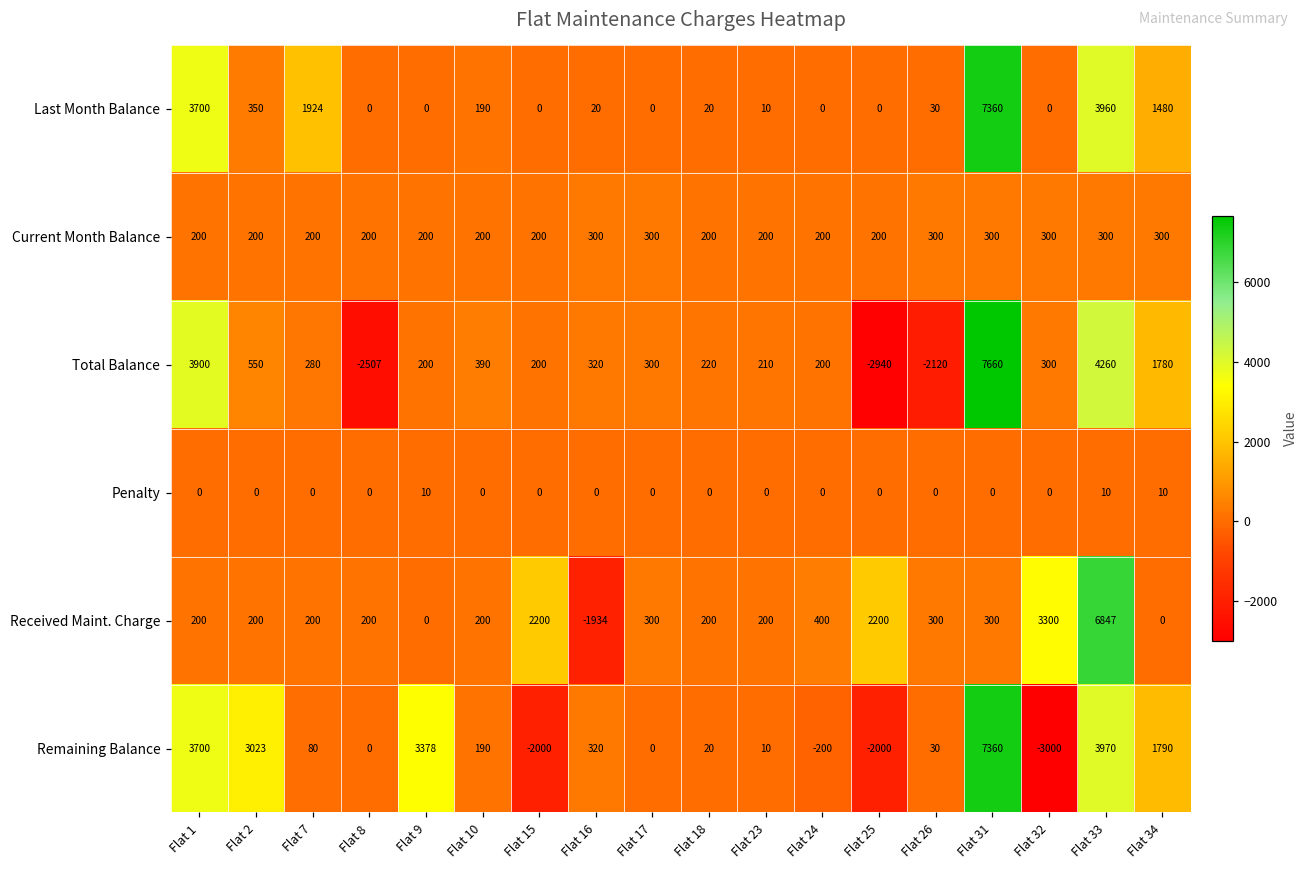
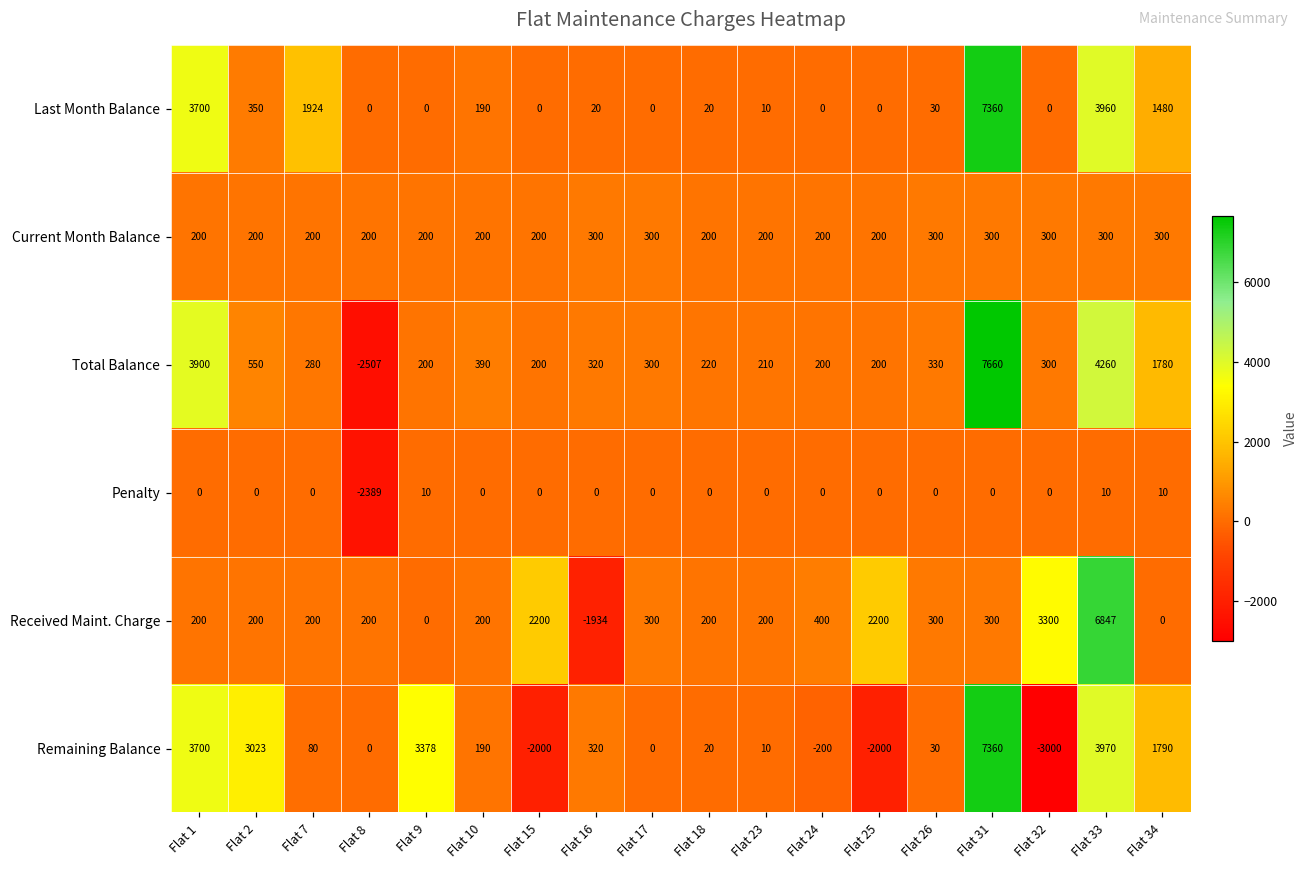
  {
    "Last Month Balance": {
      "Flat 1": 3700,
      "Flat 2": 350,
      "Flat 7": 1924,
      "Flat 8": 0,
      "Flat 9": 0,
      "Flat 10": 190,
      "Flat 15": 0,
      "Flat 16": 20,
      "Flat 17": 0,
      "Flat 18": 20,
      "Flat 23": 10,
      "Flat 24": 0,
      "Flat 25": 0,
      "Flat 26": 30,
      "Flat 31": 7360,
      "Flat 32": 0,
      "Flat 33": 3960,
      "Flat 34": 1480
    },
    "Current Month Balance": {
      "Flat 1": 200,
      "Flat 2": 200,
      "Flat 7": 200,
      "Flat 8": 200,
      "Flat 9": 200,
      "Flat 10": 200,
      "Flat 15": 200,
      "Flat 16": 300,
      "Flat 17": 300,
      "Flat 18": 200,
      "Flat 23": 200,
      "Flat 24": 200,
      "Flat 25": 200,
      "Flat 26": 300,
      "Flat 31": 300,
      "Flat 32": 300,
      "Flat 33": 300,
      "Flat 34": 300
    },
    "Total Balance": {
      "Flat 1": 3900,
      "Flat 2": 550,
      "Flat 7": 280,
      "Flat 8": -2507,
      "Flat 9": 200,
      "Flat 10": 390,
      "Flat 15": 200,
      "Flat 16": 320,
      "Flat 17": 300,
      "Flat 18": 220,
      "Flat 23": 210,
      "Flat 24": 200,
-     "Flat 25": -2940,
-     "Flat 26": -2120,
+     "Flat 25": 200,
+     "Flat 26": 330,
      "Flat 31": 7660,
      "Flat 32": 300,
      "Flat 33": 4260,
      "Flat 34": 1780
    },
    "Penalty": {
      "Flat 1": 0,
      "Flat 2": 0,
      "Flat 7": 0,
-     "Flat 8": 0,
+     "Flat 8": -2389,
      "Flat 9": 10,
      "Flat 10": 0,
      "Flat 15": 0,
      "Flat 16": 0,
      "Flat 17": 0,
      "Flat 18": 0,
      "Flat 23": 0,
      "Flat 24": 0,
      "Flat 25": 0,
      "Flat 26": 0,
      "Flat 31": 0,
      "Flat 32": 0,
      "Flat 33": 10,
      "Flat 34": 10
    },
    "Received Maint. Charge": {
      "Flat 1": 200,
      "Flat 2": 200,
      "Flat 7": 200,
      "Flat 8": 200,
      "Flat 9": 0,
      "Flat 10": 200,
      "Flat 15": 2200,
      "Flat 16": -1934,
      "Flat 17": 300,
      "Flat 18": 200,
      "Flat 23": 200,
      "Flat 24": 400,
      "Flat 25": 2200,
      "Flat 26": 300,
      "Flat 31": 300,
      "Flat 32": 3300,
      "Flat 33": 6847,
      "Flat 34": 0
    },
    "Remaining Balance": {
      "Flat 1": 3700,
      "Flat 2": 3023,
      "Flat 7": 80,
      "Flat 8": 0,
      "Flat 9": 3378,
      "Flat 10": 190,
      "Flat 15": -2000,
      "Flat 16": 320,
      "Flat 17": 0,
      "Flat 18": 20,
      "Flat 23": 10,
      "Flat 24": -200,
      "Flat 25": -2000,
      "Flat 26": 30,
      "Flat 31": 7360,
      "Flat 32": -3000,
      "Flat 33": 3970,
      "Flat 34": 1790
    }
  }
